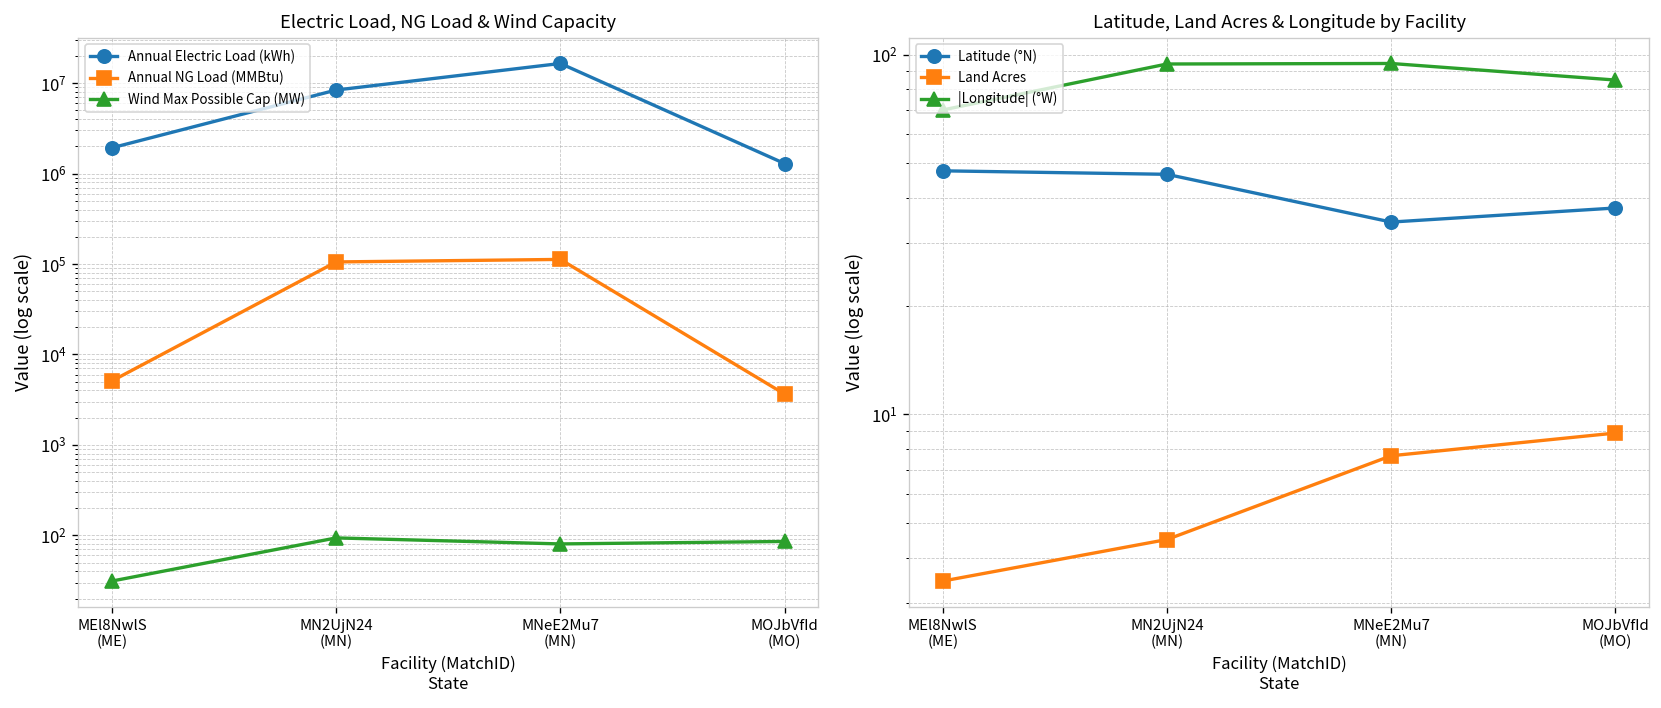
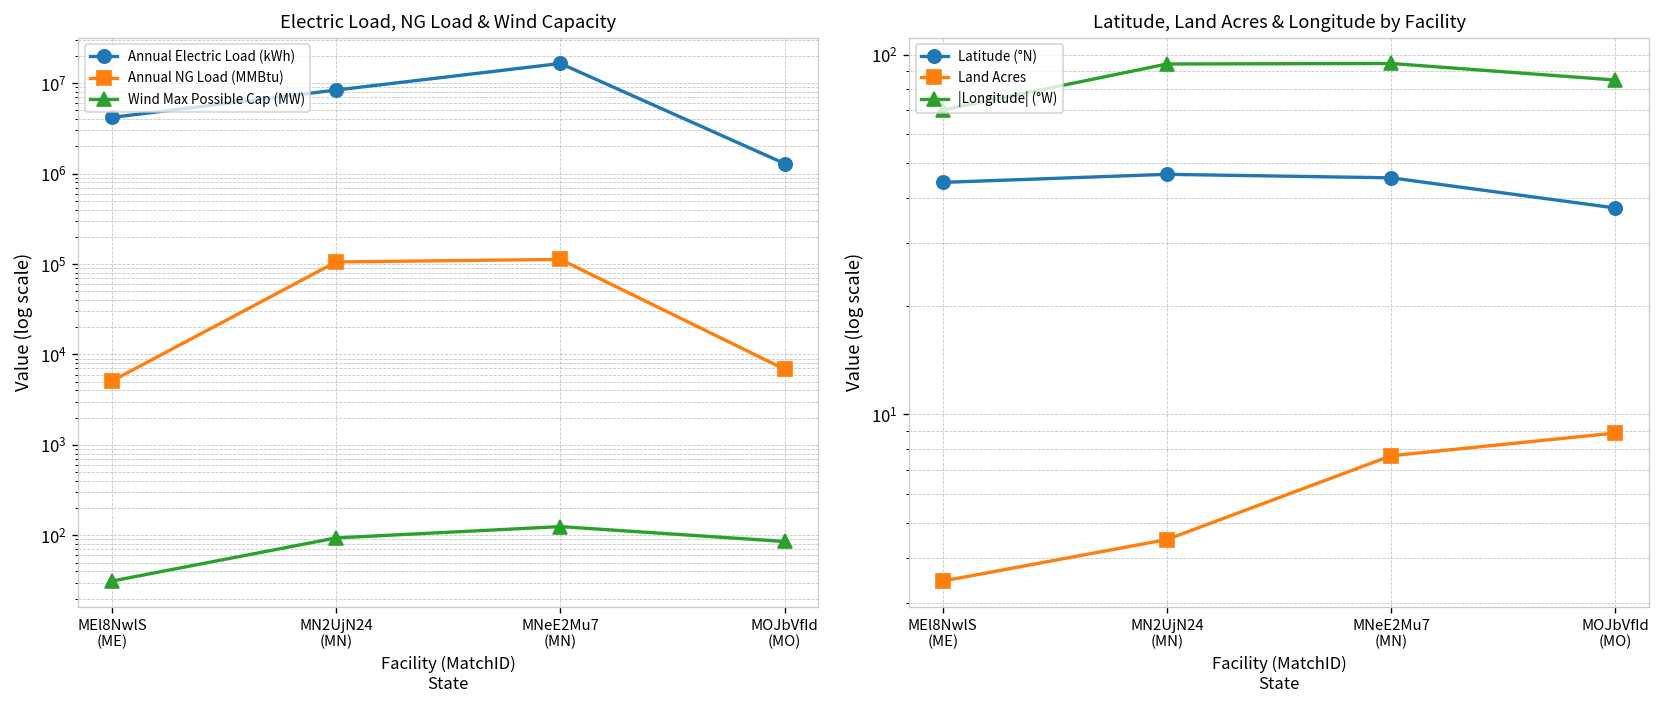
  {
    "Electric Load, NG Load & Wind Capacity": {
      "Annual Electric Load (kWh)": {
-       "MEl8NwlS (ME)": 1900000,
+       "MEl8NwlS (ME)": 4000000,
        "MN2UjN24 (MN)": 8000000,
        "MNeE2Mu7 (MN)": 17000000,
        "MOJbVfId (MO)": 1300000
      },
      "Annual NG Load (MMBtu)": {
        "MEl8NwlS (ME)": 5000,
        "MN2UjN24 (MN)": 110000,
        "MNeE2Mu7 (MN)": 110000,
-       "MOJbVfId (MO)": 4000
+       "MOJbVfId (MO)": 7000
      },
      "Wind Max Possible Cap (MW)": {
        "MEl8NwlS (ME)": 31,
        "MN2UjN24 (MN)": 90,
-       "MNeE2Mu7 (MN)": 80,
+       "MNeE2Mu7 (MN)": 120,
        "MOJbVfId (MO)": 90
      }
    },
    "Latitude, Land Acres & Longitude by Facility": {
      "Latitude (°N)": {
-       "MEl8NwlS (ME)": 48,
+       "MEl8NwlS (ME)": 44,
        "MN2UjN24 (MN)": 46,
-       "MNeE2Mu7 (MN)": 34,
+       "MNeE2Mu7 (MN)": 45,
        "MOJbVfId (MO)": 37
      },
      "Land Acres": {
        "MEl8NwlS (ME)": 3.4,
        "MN2UjN24 (MN)": 4.5,
        "MNeE2Mu7 (MN)": 7.7,
        "MOJbVfId (MO)": 9
      },
      "|Longitude| (°W)": {
        "MEl8NwlS (ME)": 70,
        "MN2UjN24 (MN)": 94,
        "MNeE2Mu7 (MN)": 94,
        "MOJbVfId (MO)": 85
      }
    }
  }
